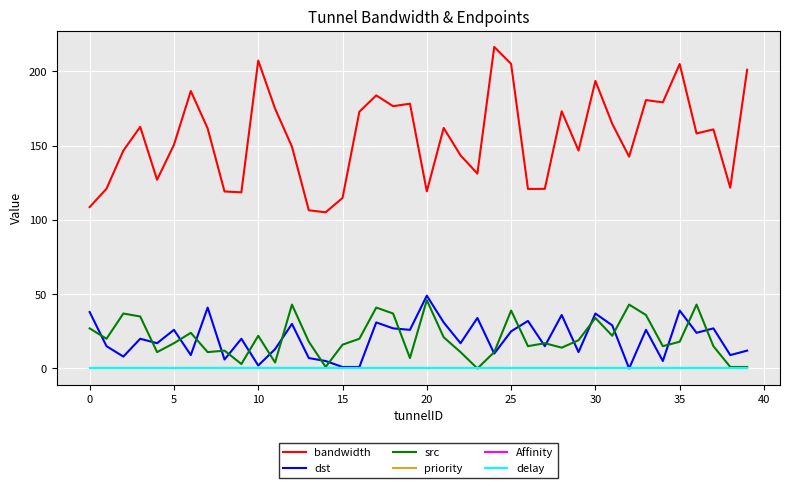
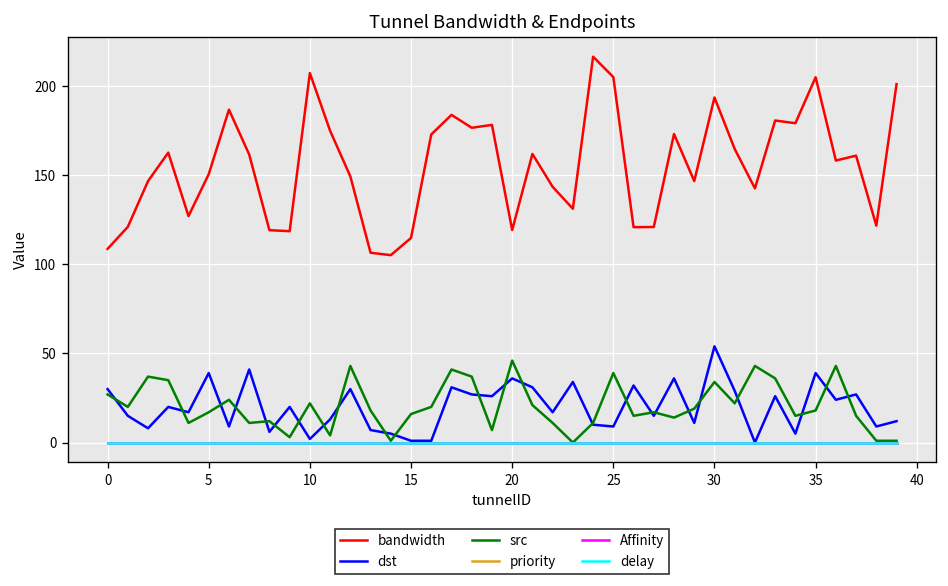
  {
    "bandwidth": {
      "0": 109,
      "5": 151,
      "10": 207,
      "15": 115,
      "20": 119,
      "25": 205,
      "30": 194,
      "35": 205
    },
    "dst": {
-     "0": 38,
-     "5": 26,
+     "0": 30,
+     "5": 39,
      "10": 2,
-     "20": 49,
-     "25": 25,
-     "30": 37,
+     "20": 36,
+     "25": 9,
+     "30": 54,
      "35": 39
    },
    "src": {
      "0": 27,
      "5": 17,
      "10": 22,
      "15": 16,
      "20": 46,
      "25": 39,
      "30": 34,
      "35": 18
    },
    "delay": {
      "0": 0,
      "5": 0,
      "10": 0,
      "20": 0,
      "25": 0,
      "30": 0,
      "35": 0
    }
  }
